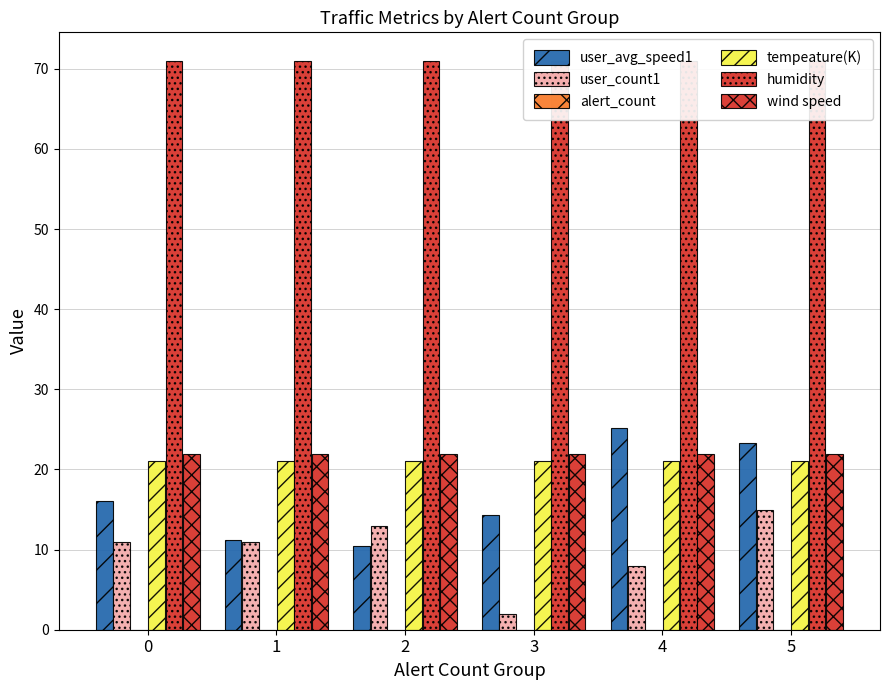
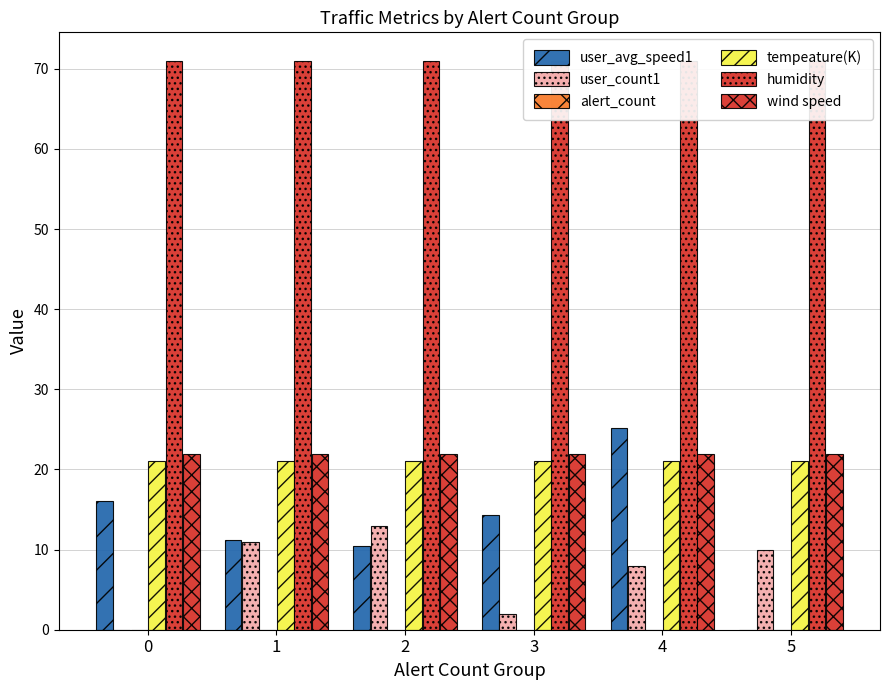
  {
    "user_avg_speed1": {
      "0": 16,
      "1": 11,
      "2": 10,
      "3": 14,
      "4": 25,
-     "5": 23
+     "5": 0
    },
    "user_count1": {
-     "0": 11,
+     "0": 0,
      "1": 11,
      "2": 13,
      "3": 2,
      "4": 8,
-     "5": 15
+     "5": 10
    },
    "alert_count": {
      "0": 0,
      "1": 0,
      "2": 0,
      "3": 0,
      "4": 0,
      "5": 0
    },
    "tempeature(K)": {
      "0": 21,
      "1": 21,
      "2": 21,
      "3": 21,
      "4": 21,
      "5": 21
    }
  }
